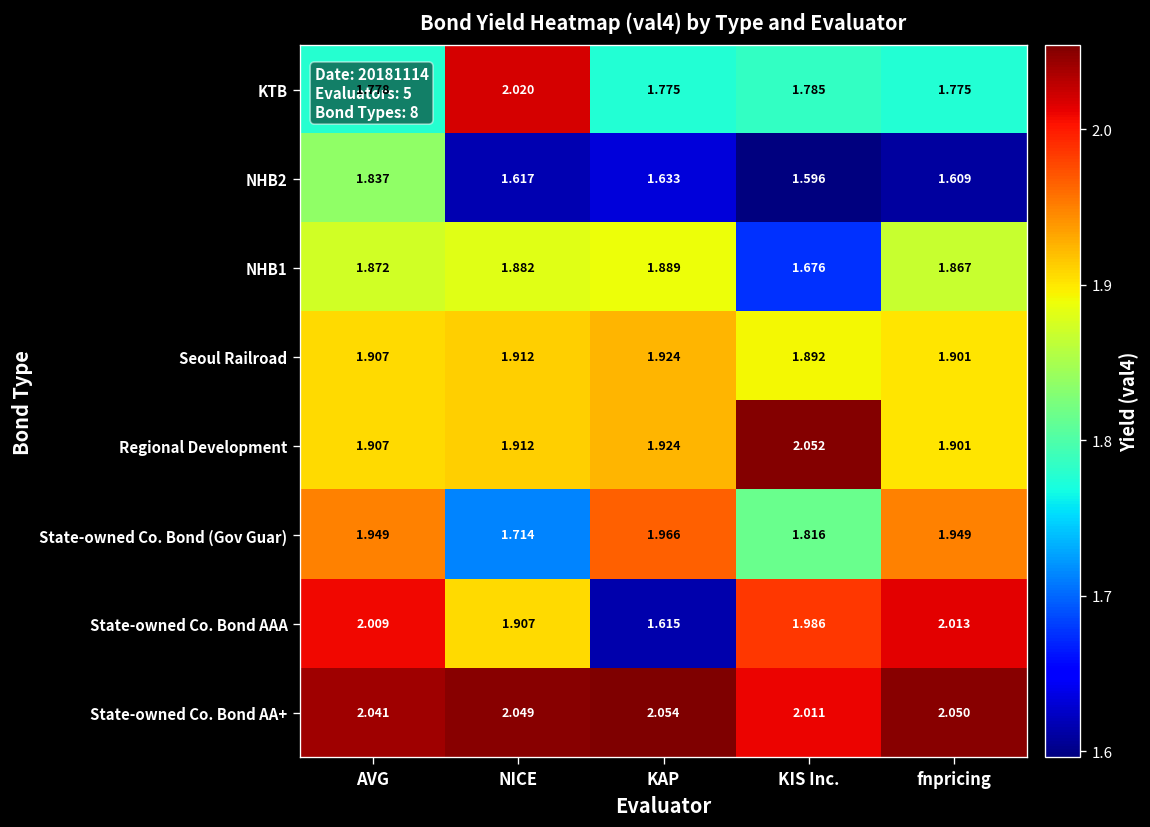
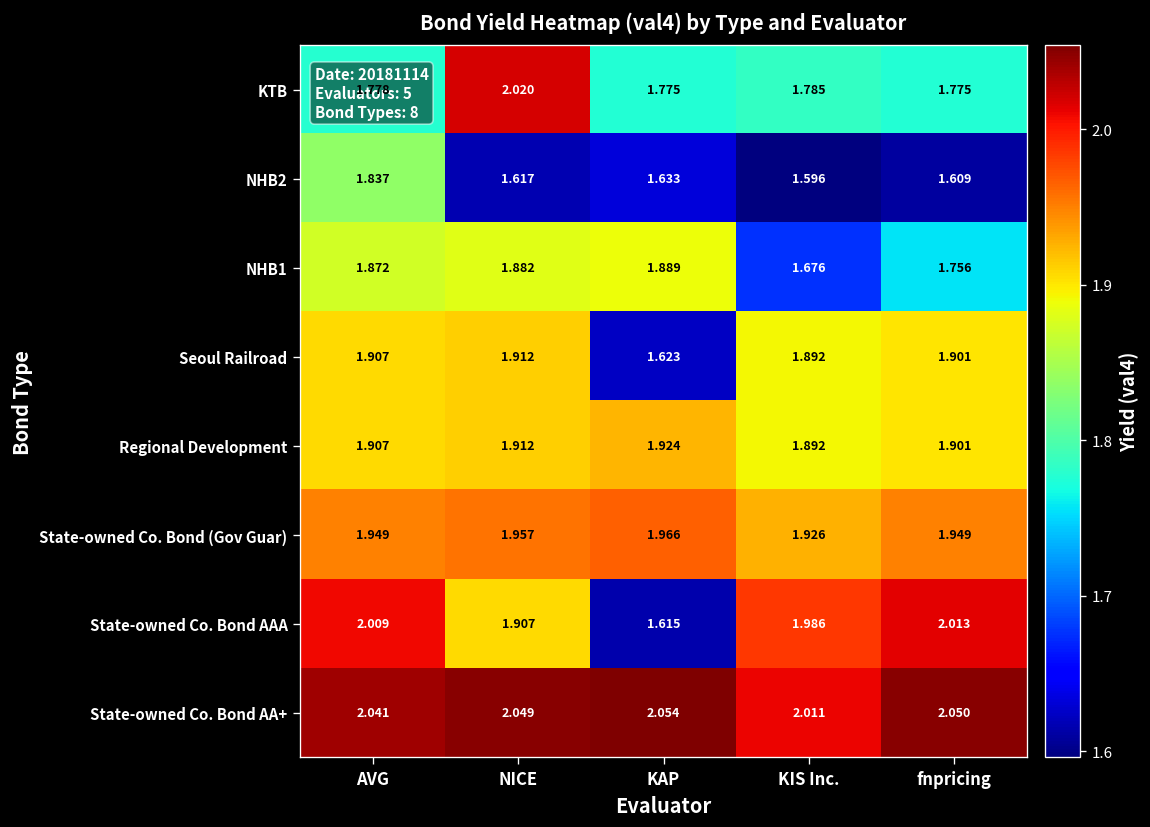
  {
    "KTB": {
      "NICE": 2.020,
      "KAP": 1.775,
      "KIS Inc.": 1.785,
      "fnpricing": 1.775
    },
    "NHB2": {
      "AVG": 1.837,
      "NICE": 1.617,
      "KAP": 1.633,
      "KIS Inc.": 1.596,
      "fnpricing": 1.609
    },
    "NHB1": {
      "AVG": 1.872,
      "NICE": 1.882,
      "KAP": 1.889,
      "KIS Inc.": 1.676,
-     "fnpricing": 1.867
+     "fnpricing": 1.756
    },
    "Seoul Railroad": {
      "AVG": 1.907,
      "NICE": 1.912,
-     "KAP": 1.924,
+     "KAP": 1.623,
      "KIS Inc.": 1.892,
      "fnpricing": 1.901
    },
    "Regional Development": {
      "AVG": 1.907,
      "NICE": 1.912,
      "KAP": 1.924,
-     "KIS Inc.": 2.052,
+     "KIS Inc.": 1.892,
      "fnpricing": 1.901
    },
    "State-owned Co. Bond (Gov Guar)": {
      "AVG": 1.949,
-     "NICE": 1.714,
+     "NICE": 1.957,
      "KAP": 1.966,
-     "KIS Inc.": 1.816,
+     "KIS Inc.": 1.926,
      "fnpricing": 1.949
    },
    "State-owned Co. Bond AAA": {
      "AVG": 2.009,
      "NICE": 1.907,
      "KAP": 1.615,
      "KIS Inc.": 1.986,
      "fnpricing": 2.013
    },
    "State-owned Co. Bond AA+": {
      "AVG": 2.041,
      "NICE": 2.049,
      "KAP": 2.054,
      "KIS Inc.": 2.011,
      "fnpricing": 2.050
    }
  }
